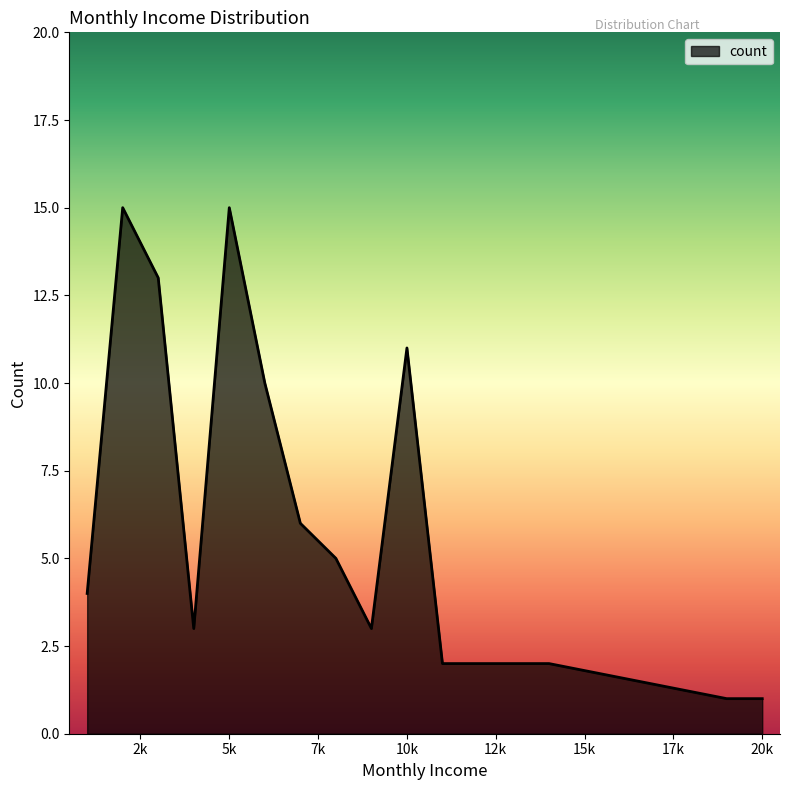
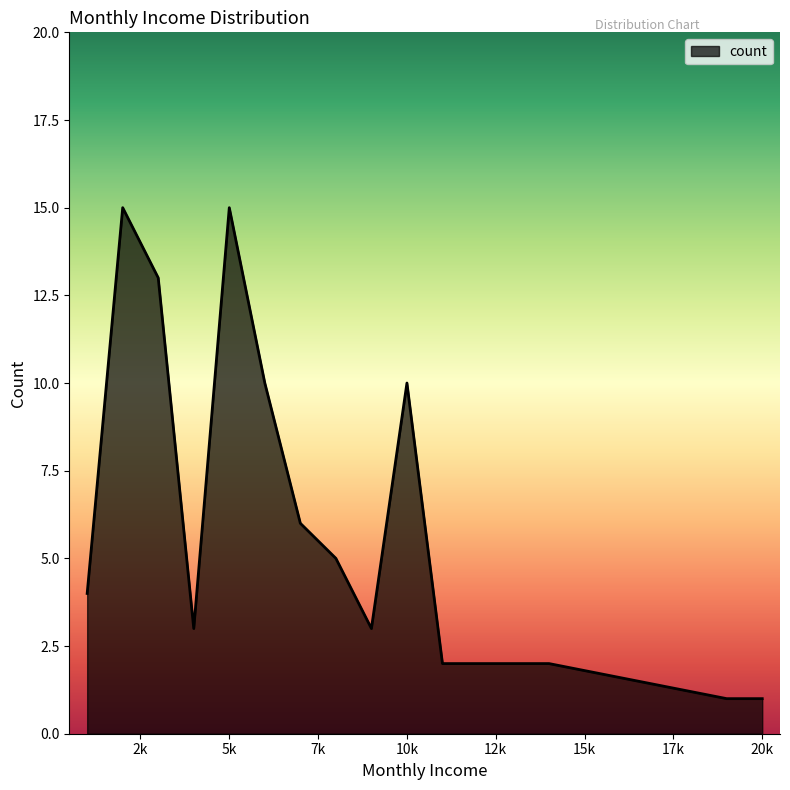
  {
    "5k": 15,
-   "10k": 11,
+   "10k": 10,
    "20k": 1
  }
